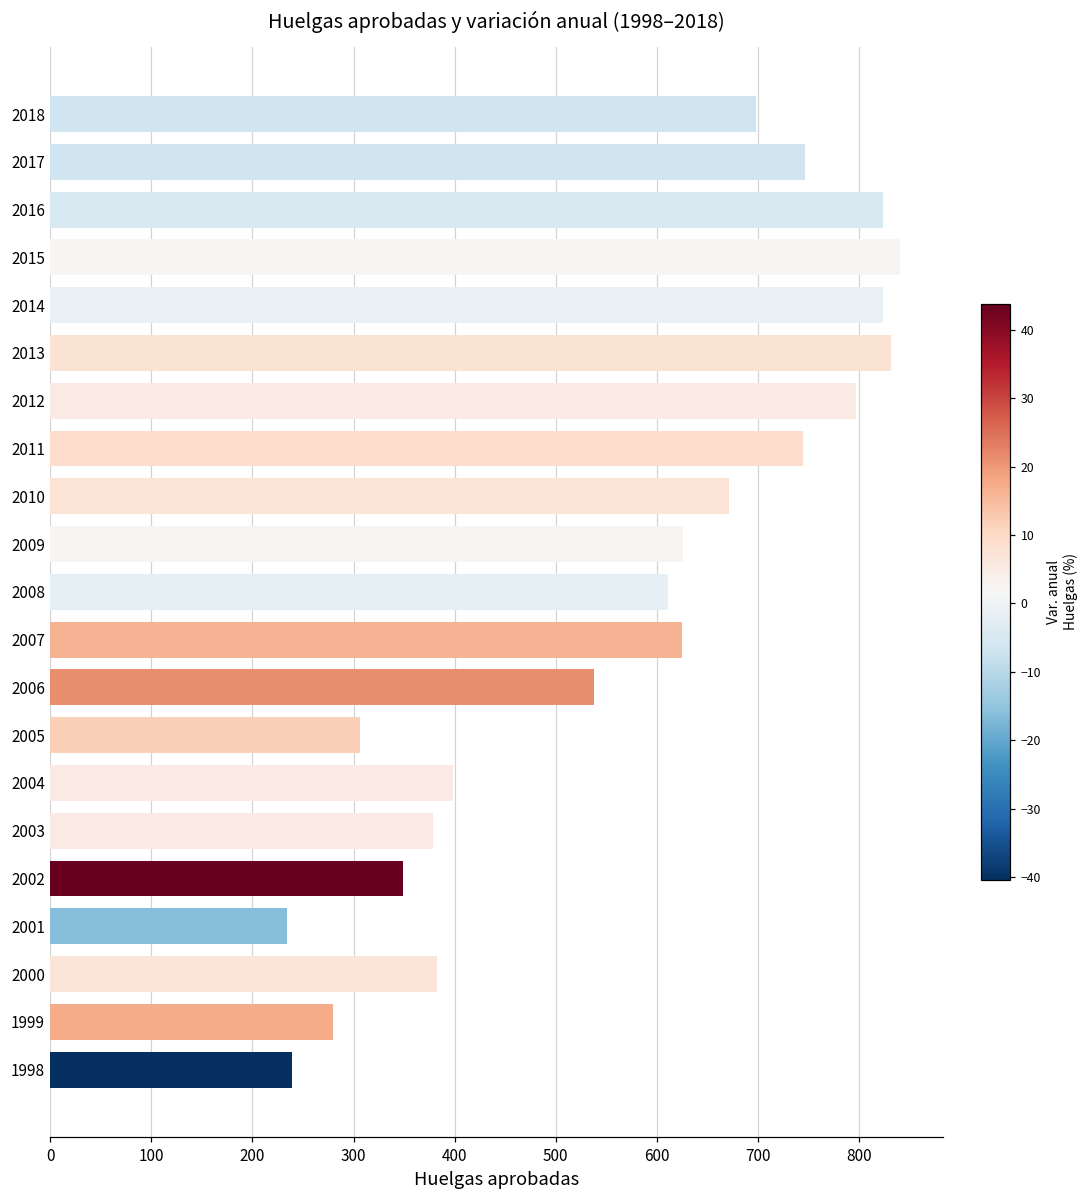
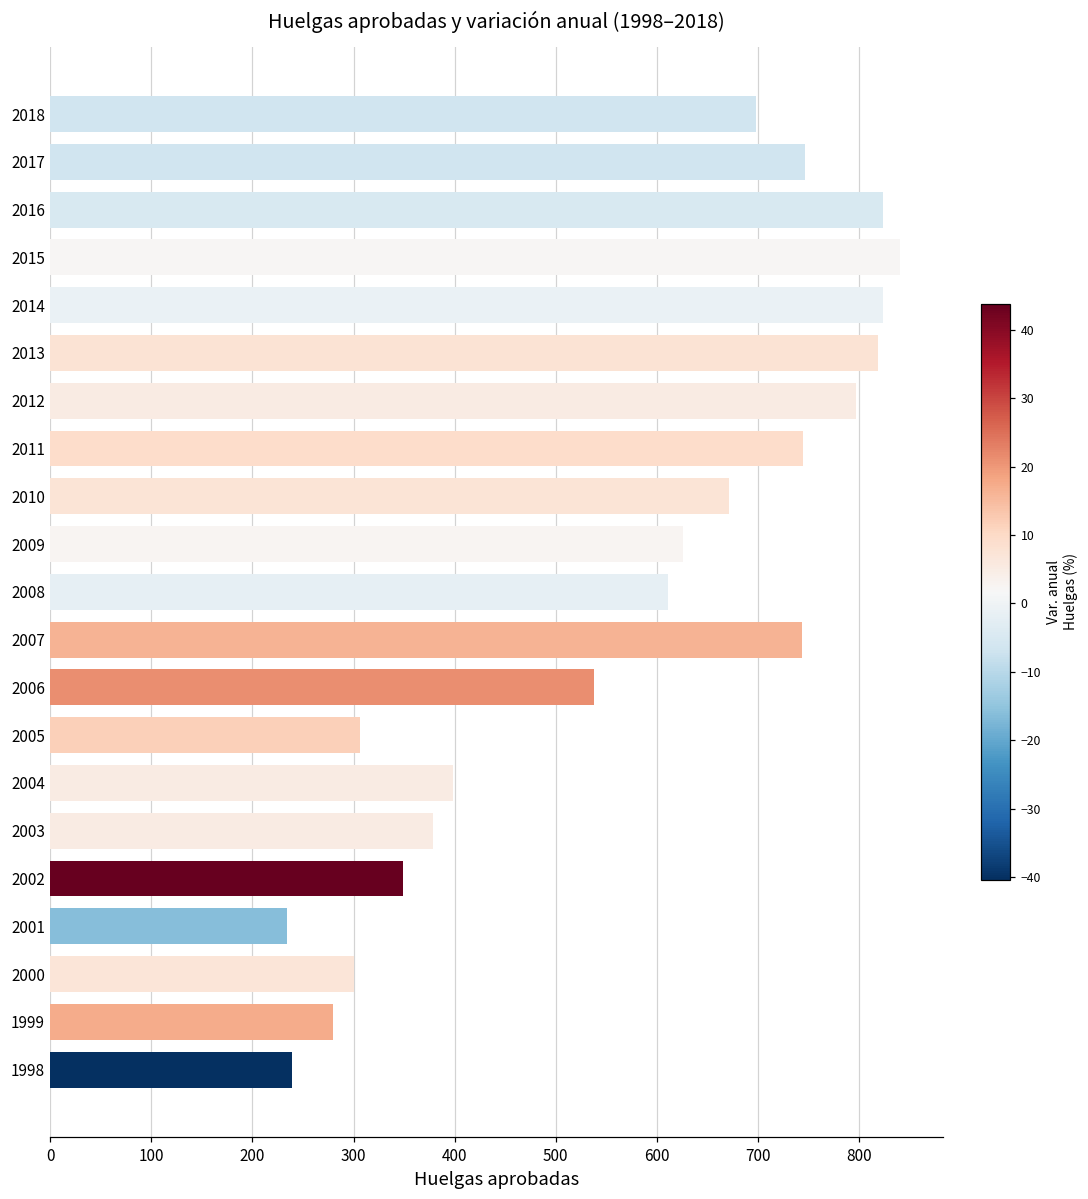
  {
    "2018": 700,
    "2017": 750,
    "2016": 820,
    "2015": 840,
    "2014": 820,
-   "2013": 830,
+   "2013": 820,
    "2012": 800,
    "2011": 750,
    "2010": 670,
    "2009": 630,
    "2008": 610,
-   "2007": 630,
+   "2007": 740,
    "2006": 540,
    "2005": 310,
    "2004": 400,
    "2003": 380,
    "2002": 350,
    "2001": 230,
-   "2000": 380,
+   "2000": 300,
    "1999": 280,
    "1998": 240
  }
